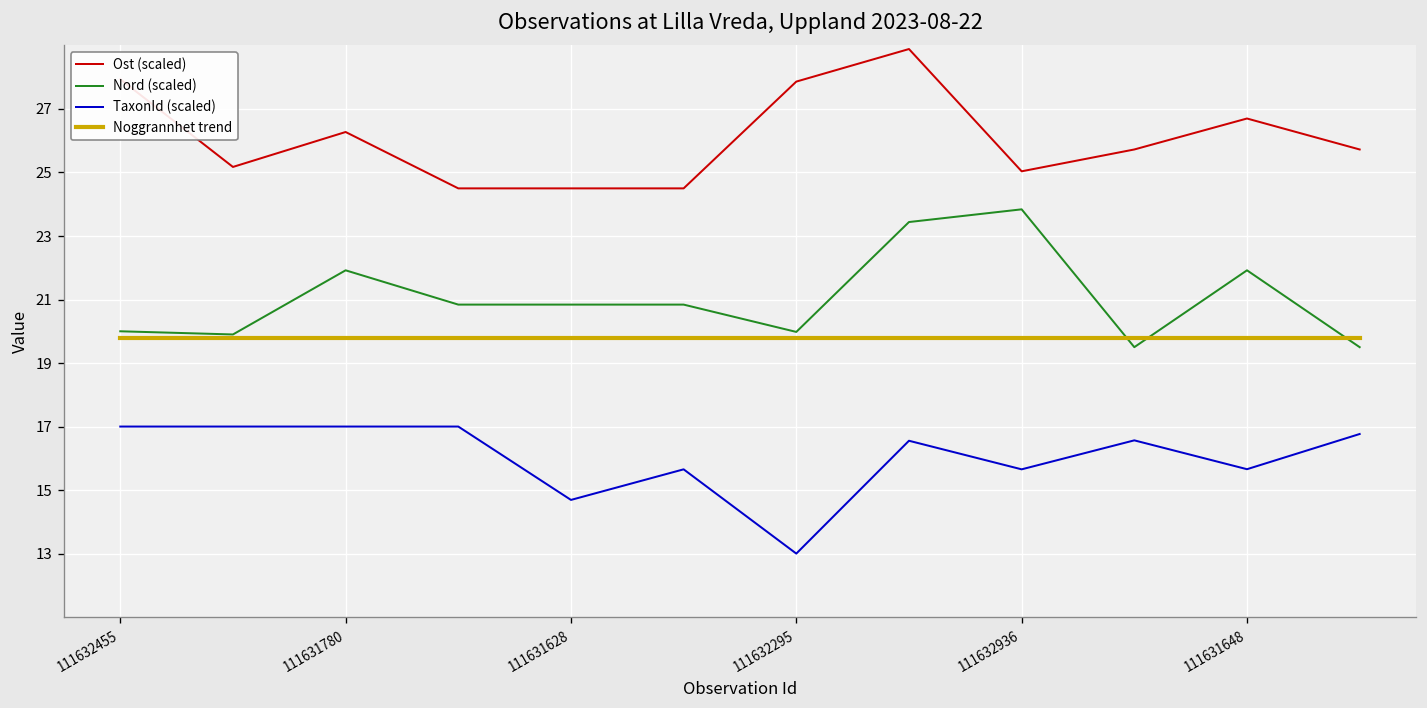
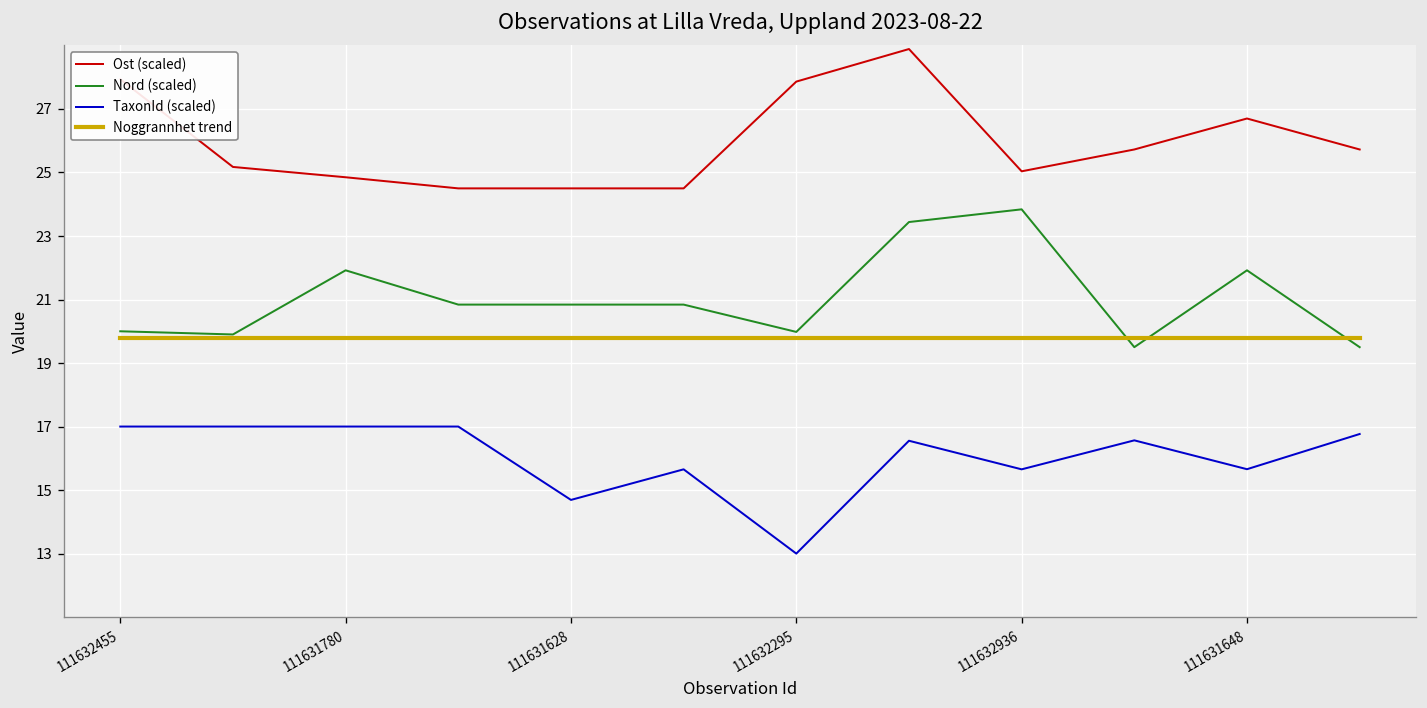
  {
    "Ost (scaled)": {
-     "111631780": 26.3,
+     "111631780": 24.9,
      "111631628": 24.5,
      "111632295": 27.9,
      "111632936": 25.0,
      "111631648": 26.7
    },
    "Nord (scaled)": {
      "111632455": 20.0,
      "111631780": 21.9,
      "111631628": 20.8,
      "111632295": 20.0,
      "111632936": 23.8,
      "111631648": 21.9
    },
    "TaxonId (scaled)": {
      "111632455": 17.0,
      "111631780": 17.0,
      "111631628": 14.7,
      "111632295": 13.0,
      "111632936": 15.7,
      "111631648": 15.7
    },
    "Noggrannhet trend": {
      "111632455": 19.8,
      "111631780": 19.8,
      "111631628": 19.8,
      "111632295": 19.8,
      "111632936": 19.8,
      "111631648": 19.8
    }
  }
